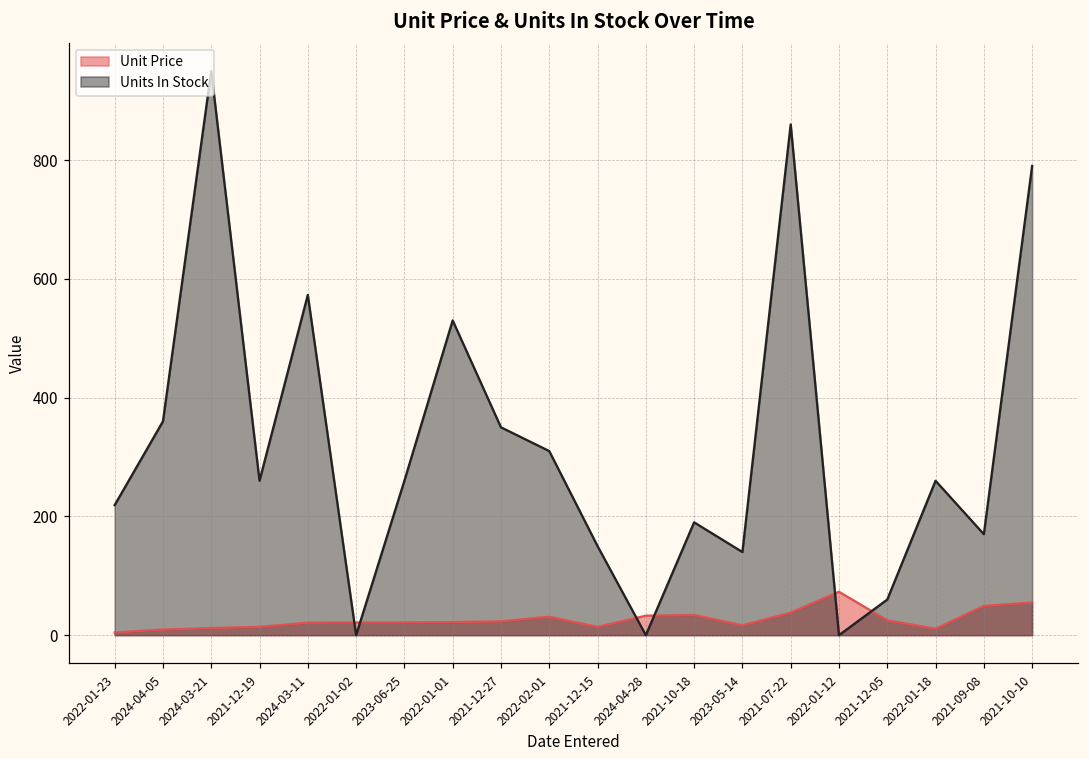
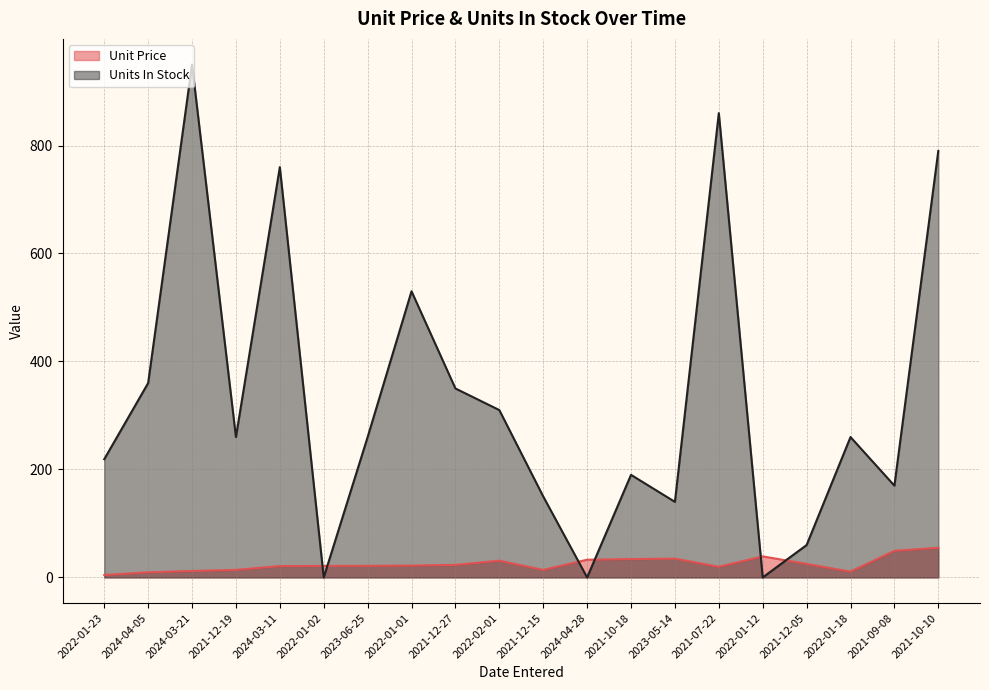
  {
    "Unit Price": {
      "2022-01-23": 0,
      "2024-04-05": 10,
      "2024-03-21": 10,
      "2021-12-19": 10,
      "2024-03-11": 20,
      "2022-01-02": 20,
      "2023-06-25": 20,
      "2022-01-01": 20,
      "2021-12-27": 20,
      "2022-02-01": 30,
      "2021-12-15": 10,
      "2024-04-28": 30,
      "2021-10-18": 30,
-     "2023-05-14": 20,
-     "2021-07-22": 40,
-     "2022-01-12": 70,
+     "2023-05-14": 30,
+     "2021-07-22": 20,
+     "2022-01-12": 40,
      "2021-12-05": 30,
      "2022-01-18": 10,
      "2021-09-08": 50,
      "2021-10-10": 60
    },
    "Units In Stock": {
      "2022-01-23": 220,
      "2024-04-05": 360,
      "2021-12-19": 260,
-     "2024-03-11": 570,
+     "2024-03-11": 760,
      "2022-01-02": 0,
      "2023-06-25": 260,
      "2022-01-01": 530,
      "2021-12-27": 350,
      "2022-02-01": 310,
      "2021-12-15": 150,
      "2024-04-28": 0,
      "2021-10-18": 190,
      "2023-05-14": 140,
      "2021-07-22": 860,
      "2022-01-12": 0,
      "2021-12-05": 60,
      "2022-01-18": 260,
      "2021-09-08": 170,
      "2021-10-10": 790
    }
  }
